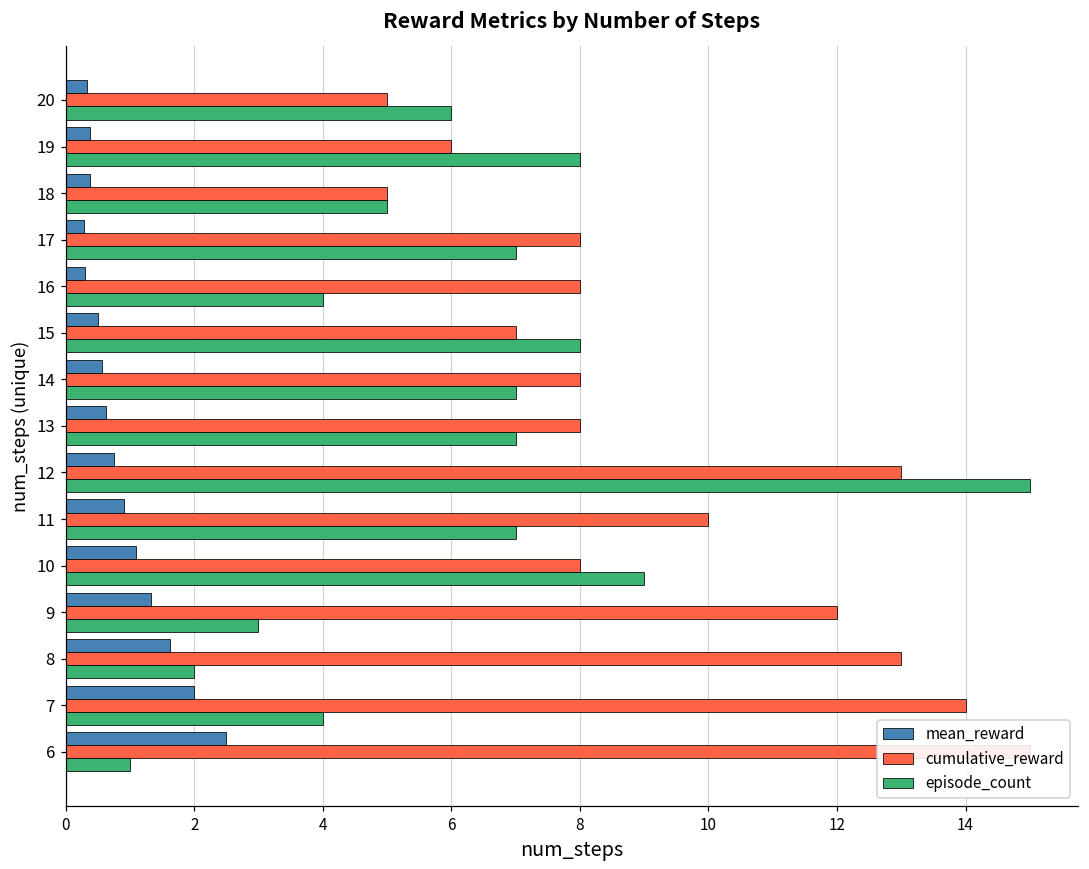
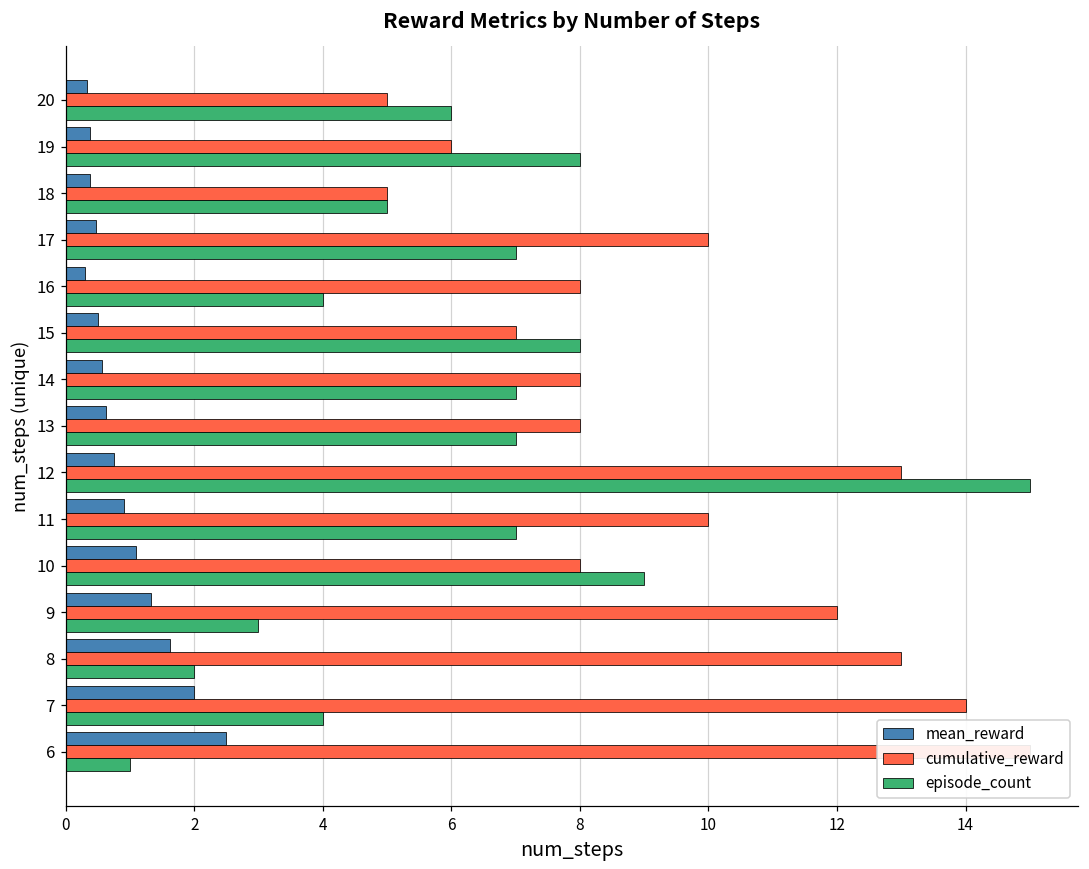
  {
    "mean_reward": {
      "20": 0.3,
      "19": 0.4,
      "18": 0.4,
-     "17": 0.3,
+     "17": 0.5,
      "16": 0.3,
      "15": 0.5,
      "14": 0.6,
      "13": 0.6,
      "12": 0.8,
      "11": 0.9,
      "10": 1.1,
      "9": 1.3,
      "8": 1.6,
      "7": 2.0,
      "6": 2.5
    },
    "cumulative_reward": {
      "20": 5,
      "19": 6,
      "18": 5,
-     "17": 8,
+     "17": 10,
      "16": 8,
      "15": 7,
      "14": 8,
      "13": 8,
      "12": 13,
      "11": 10,
      "10": 8,
      "9": 12,
      "8": 13,
      "7": 14
    },
    "episode_count": {
      "20": 6.0,
      "19": 8.0,
      "18": 5.0,
      "17": 7.0,
      "16": 4.0,
      "15": 8.0,
      "14": 7.0,
      "13": 7.0,
      "12": 15.0,
      "11": 7.0,
      "10": 9.0,
      "9": 3.0,
      "8": 2.0,
      "7": 4.0,
      "6": 1.0
    }
  }
